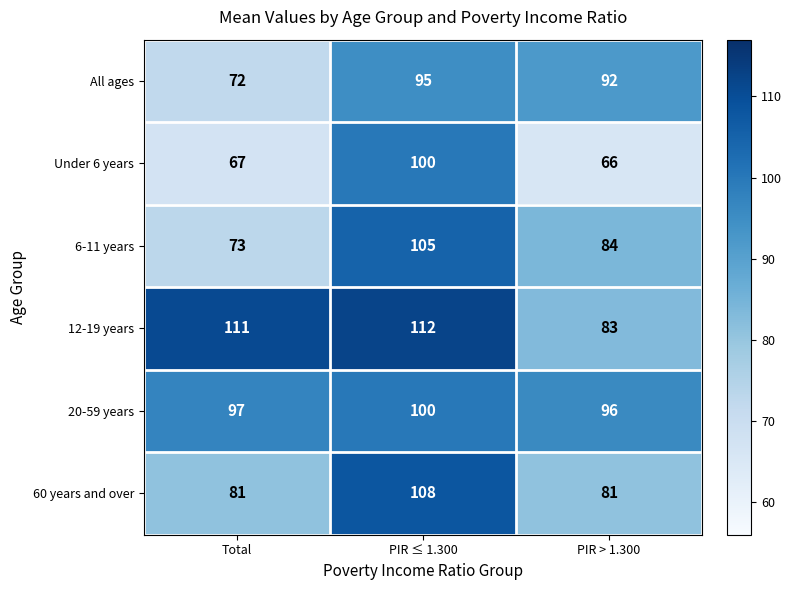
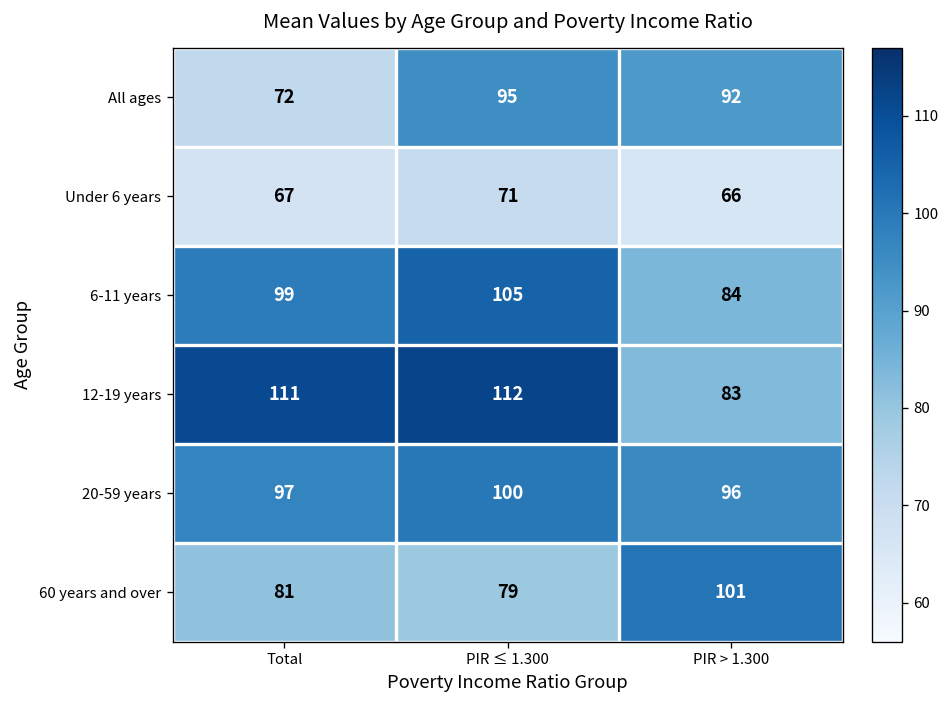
  {
    "All ages": {
      "Total": 72,
      "PIR ≤ 1.300": 95,
      "PIR > 1.300": 92
    },
    "Under 6 years": {
      "Total": 67,
-     "PIR ≤ 1.300": 100,
+     "PIR ≤ 1.300": 71,
      "PIR > 1.300": 66
    },
    "6-11 years": {
-     "Total": 73,
+     "Total": 99,
      "PIR ≤ 1.300": 105,
      "PIR > 1.300": 84
    },
    "12-19 years": {
      "Total": 111,
      "PIR ≤ 1.300": 112,
      "PIR > 1.300": 83
    },
    "20-59 years": {
      "Total": 97,
      "PIR ≤ 1.300": 100,
      "PIR > 1.300": 96
    },
    "60 years and over": {
      "Total": 81,
-     "PIR ≤ 1.300": 108,
-     "PIR > 1.300": 81
+     "PIR ≤ 1.300": 79,
+     "PIR > 1.300": 101
    }
  }
